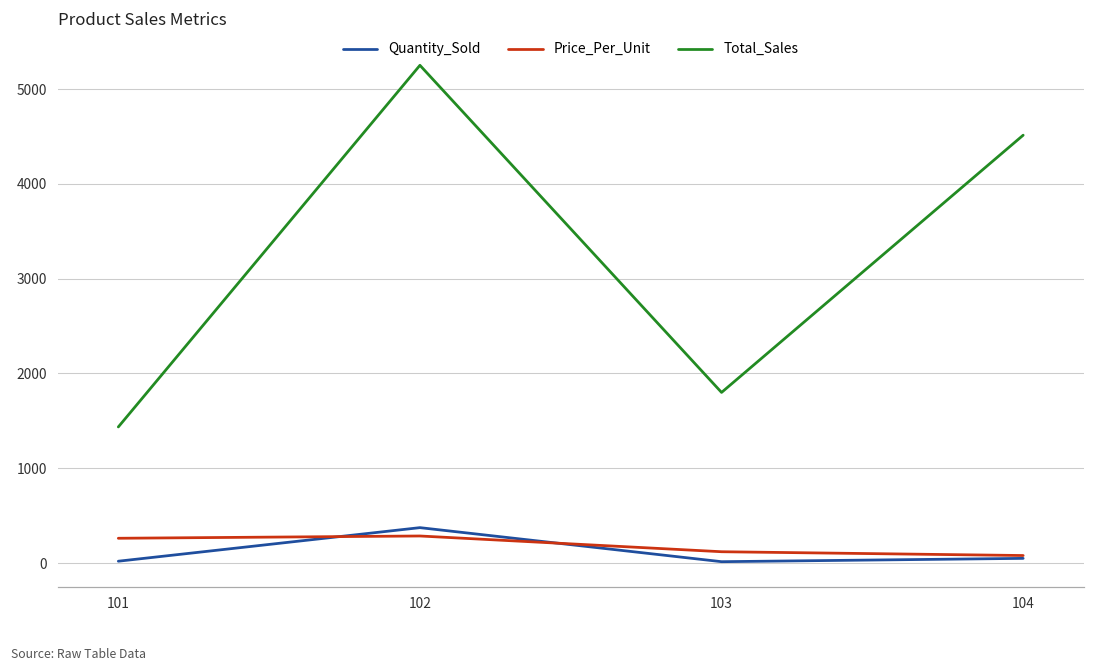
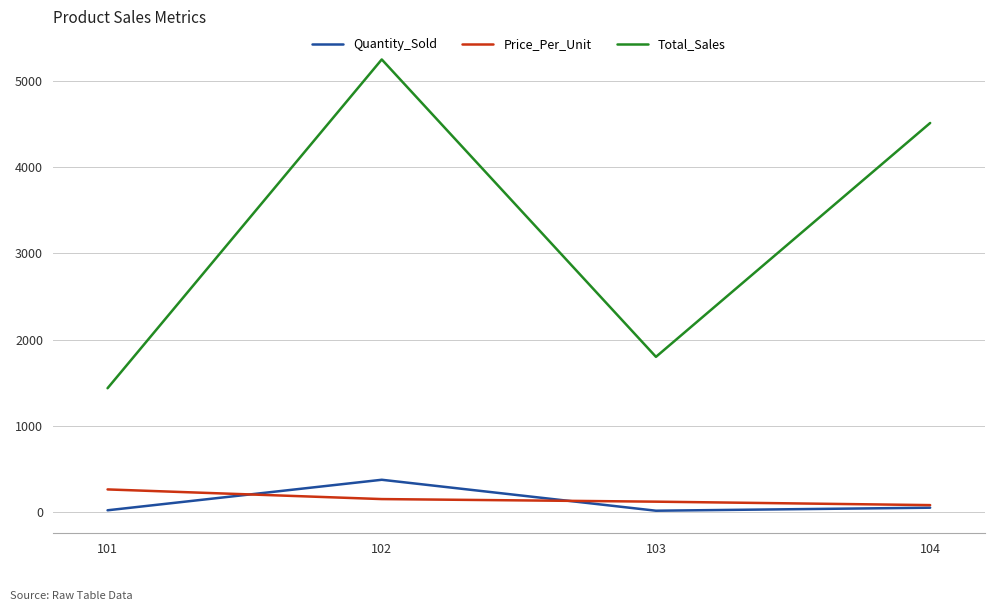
  {
    "Quantity_Sold": {
      "101": 0,
      "102": 400,
      "103": 0,
      "104": 100
    },
    "Price_Per_Unit": {
      "101": 300,
-     "102": 300,
+     "102": 200,
      "103": 100,
      "104": 100
    },
    "Total_Sales": {
      "101": 1400,
      "102": 5300,
      "103": 1800,
      "104": 4500
    }
  }
